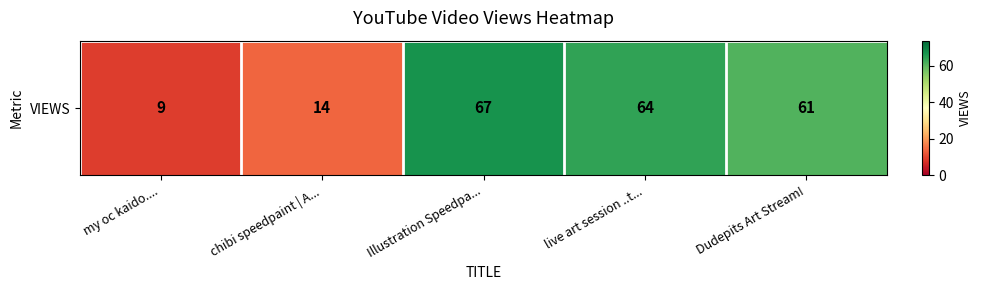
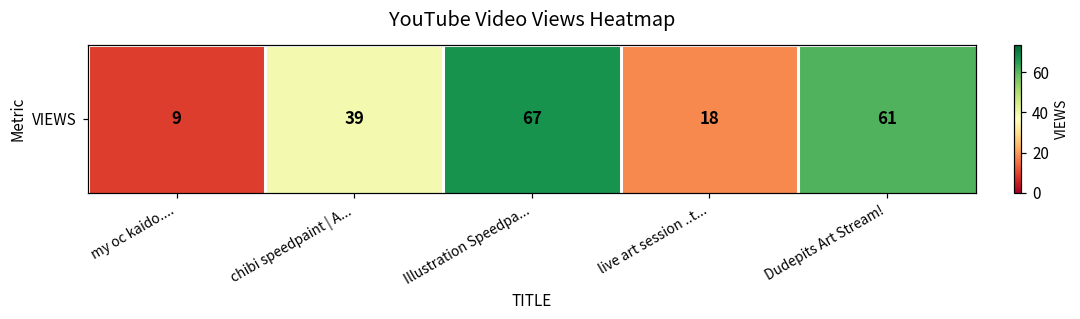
  {
    "VIEWS": {
      "my oc kaido....": 9,
-     "chibi speedpaint | A...": 14,
+     "chibi speedpaint | A...": 39,
      "Illustration Speedpa...": 67,
-     "live art session ..t...": 64,
+     "live art session ..t...": 18,
      "Dudepits Art Stream!": 61
    }
  }
